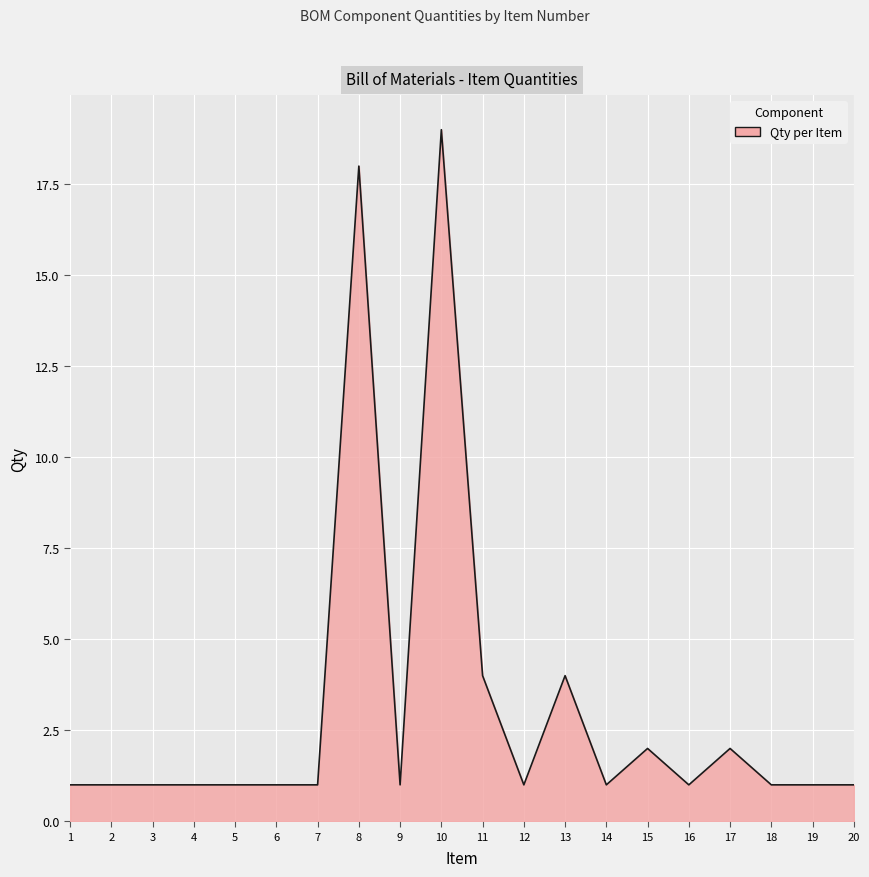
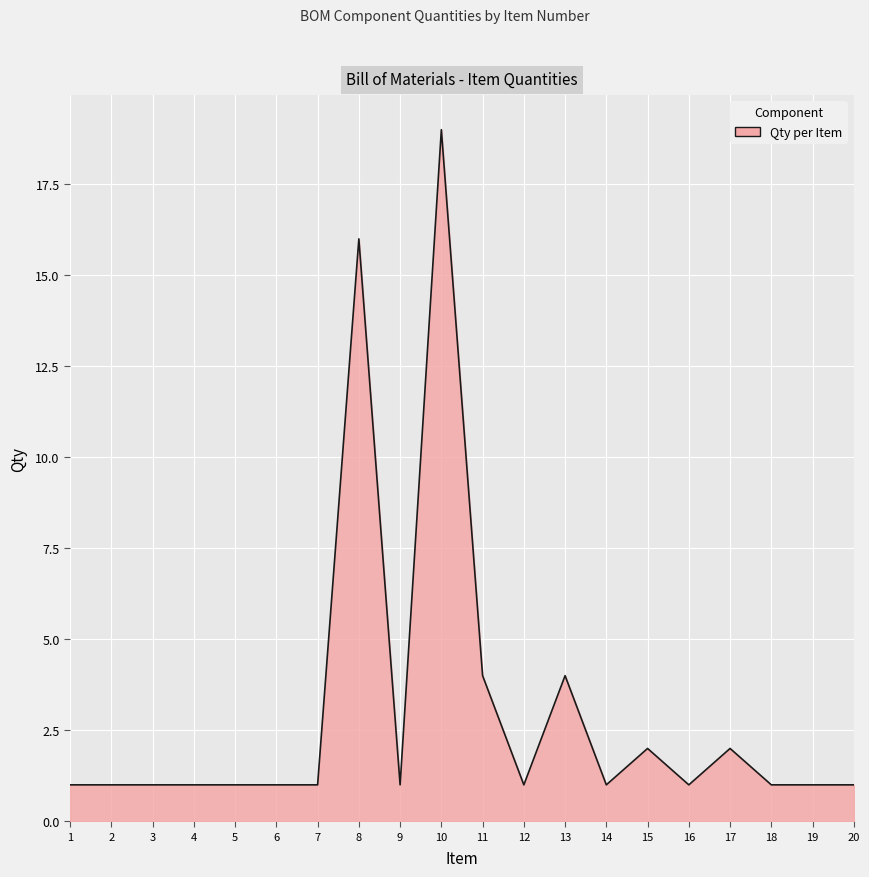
  {
    "1": 1,
    "2": 1,
    "3": 1,
    "4": 1,
    "5": 1,
    "6": 1,
    "7": 1,
-   "8": 18,
+   "8": 16,
    "9": 1,
    "10": 19,
    "11": 4,
    "12": 1,
    "13": 4,
    "14": 1,
    "15": 2,
    "16": 1,
    "17": 2,
    "18": 1,
    "19": 1,
    "20": 1
  }
